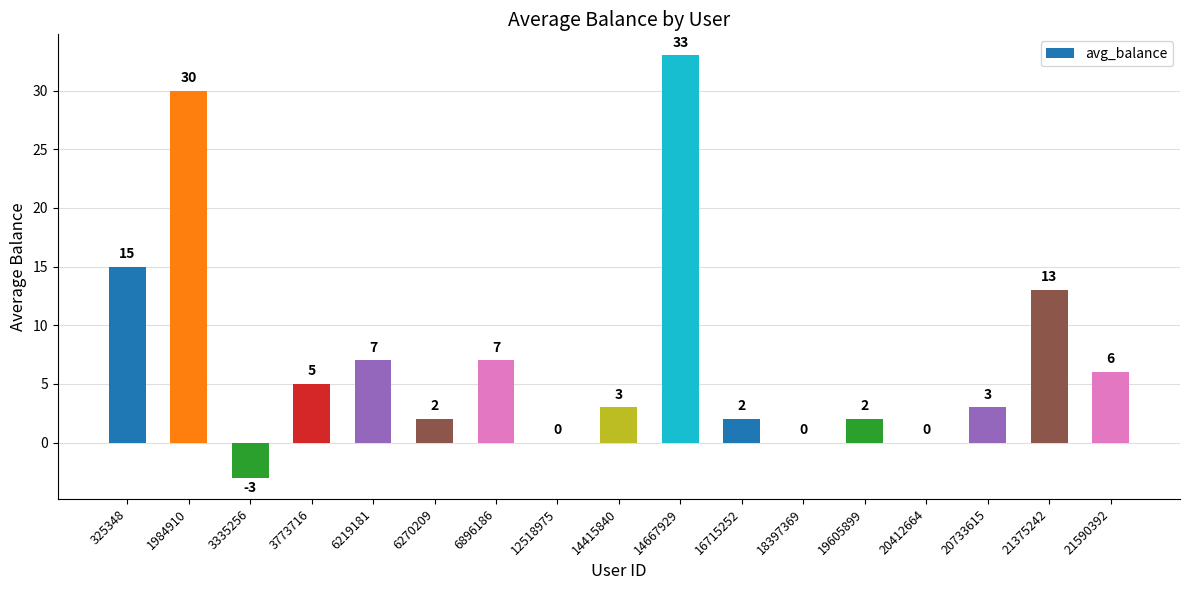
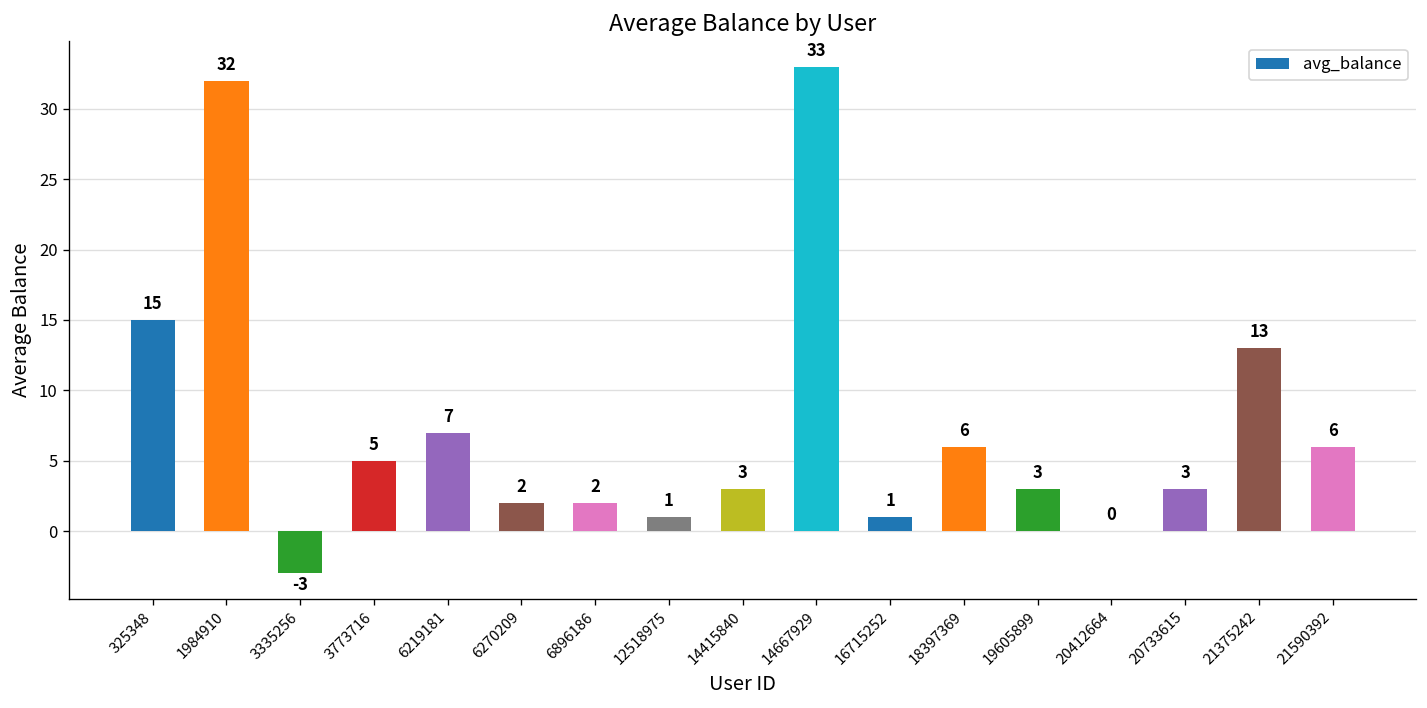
  {
    "325348": 15,
-   "1984910": 30,
+   "1984910": 32,
    "3335256": -3,
    "3773716": 5,
    "6219181": 7,
    "6270209": 2,
-   "6896186": 7,
-   "12518975": 0,
+   "6896186": 2,
+   "12518975": 1,
    "14415840": 3,
    "14667929": 33,
-   "16715252": 2,
-   "18397369": 0,
-   "19605899": 2,
+   "16715252": 1,
+   "18397369": 6,
+   "19605899": 3,
    "20412664": 0,
    "20733615": 3,
    "21375242": 13,
    "21590392": 6
  }
